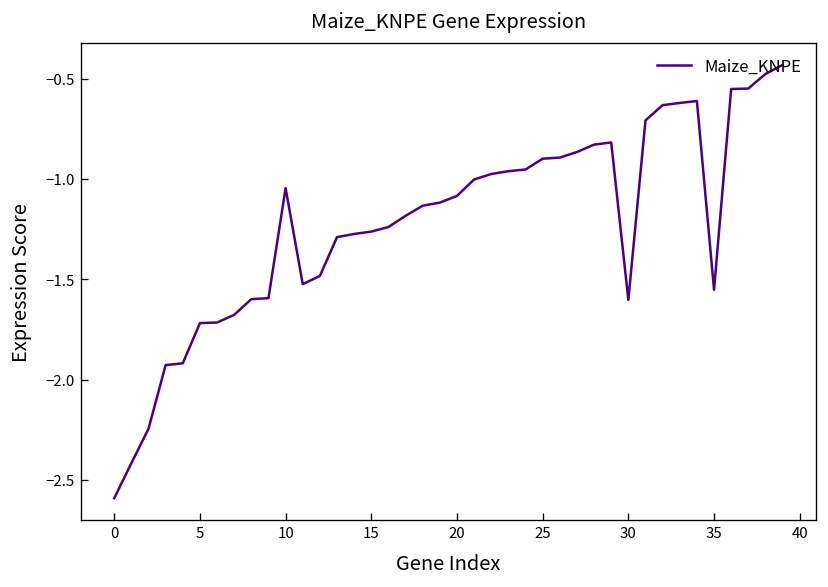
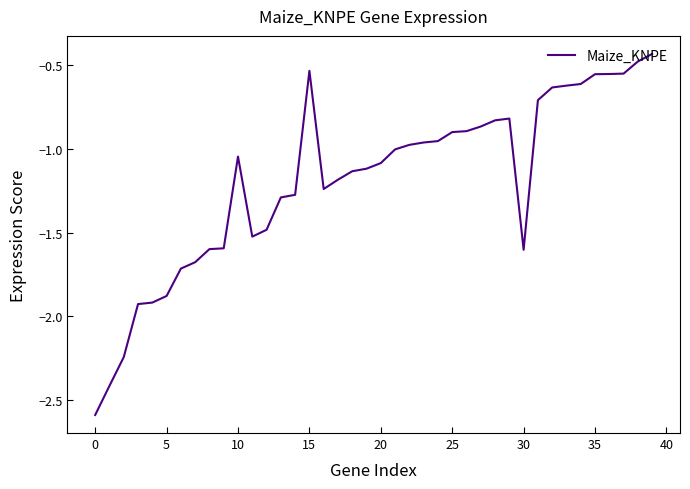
  {
    "0": -2.59,
-   "5": -1.72,
+   "5": -1.88,
    "10": -1.05,
-   "15": -1.26,
+   "15": -0.53,
    "20": -1.08,
    "25": -0.90,
    "30": -1.60,
-   "35": -1.55
+   "35": -0.55
  }
